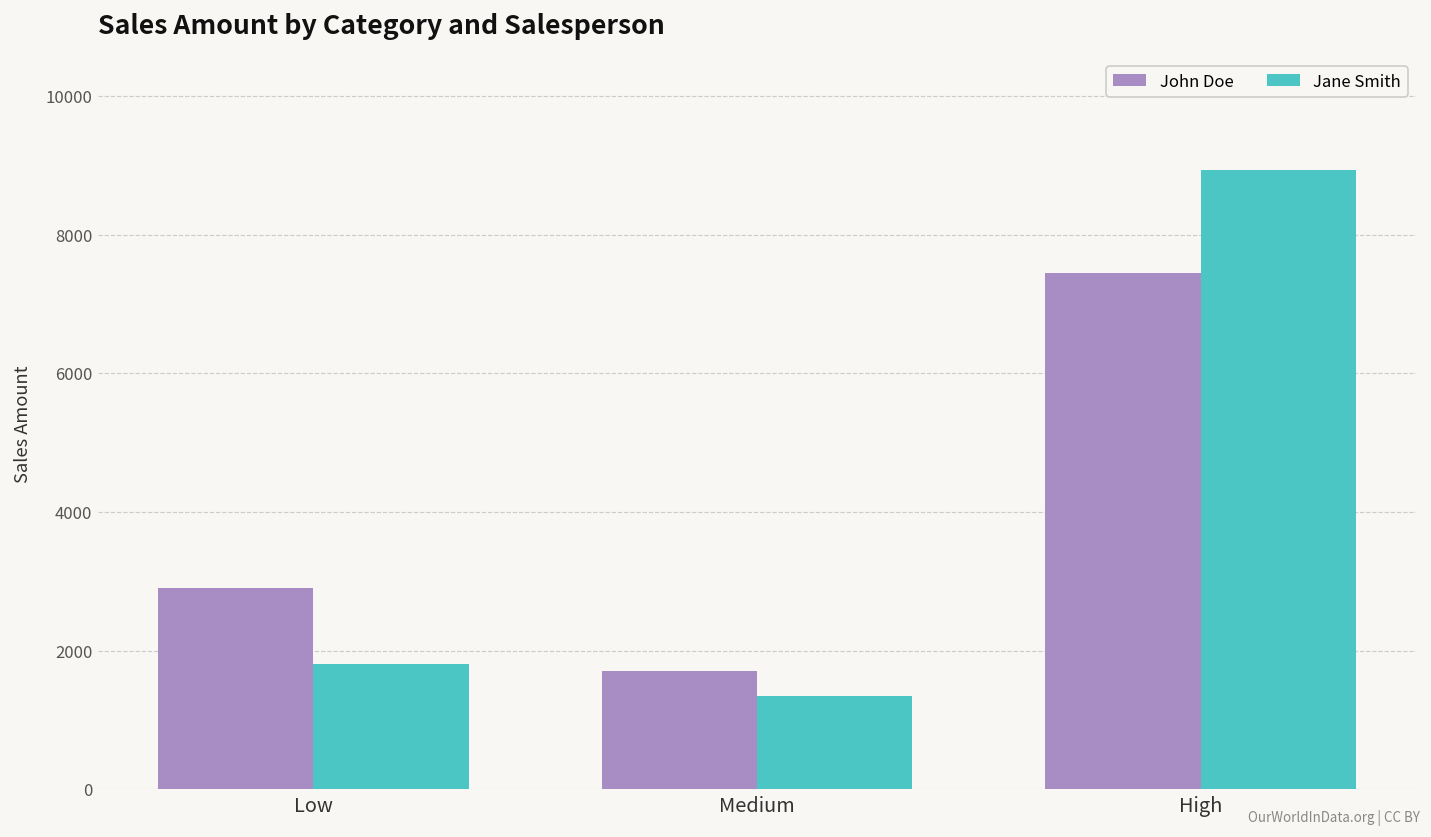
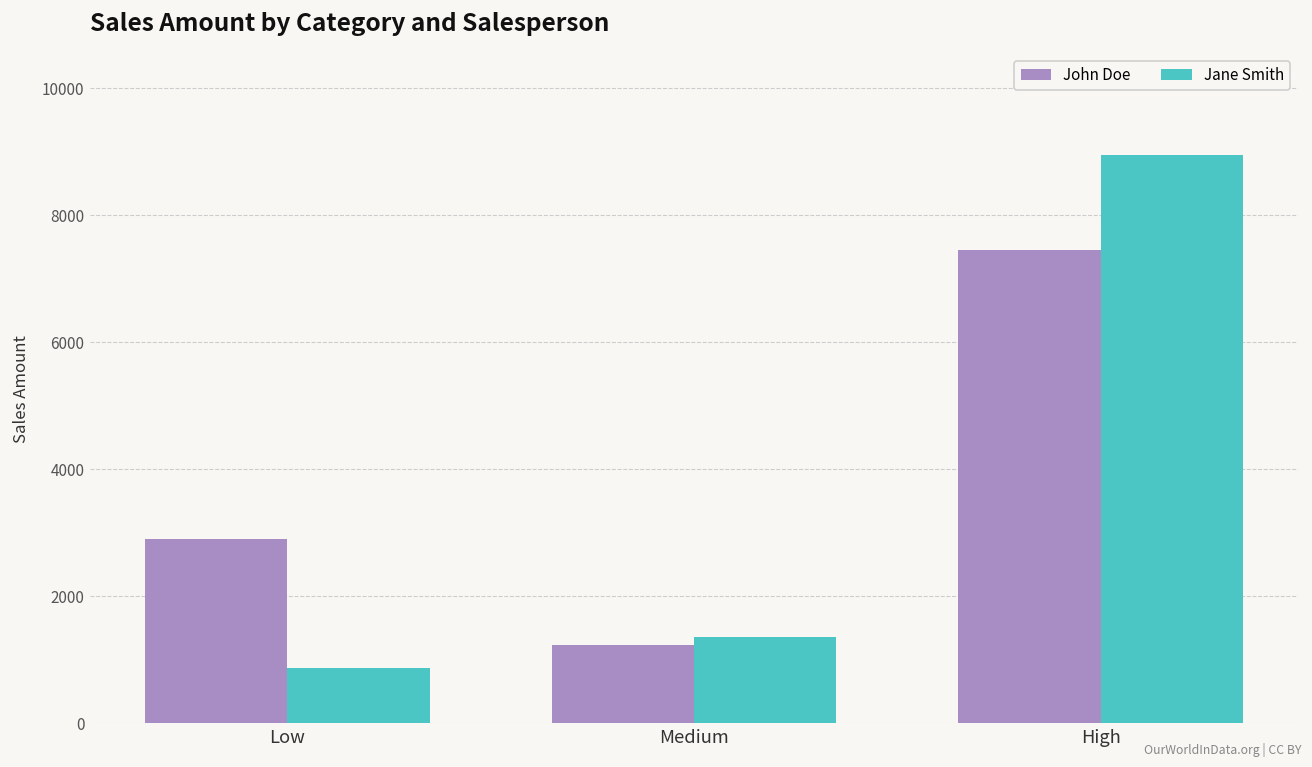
  {
    "John Doe": {
      "Low": 2900,
-     "Medium": 1700,
+     "Medium": 1200,
      "High": 7400
    },
    "Jane Smith": {
-     "Low": 1800,
+     "Low": 900,
      "Medium": 1400,
      "High": 8900
    }
  }
